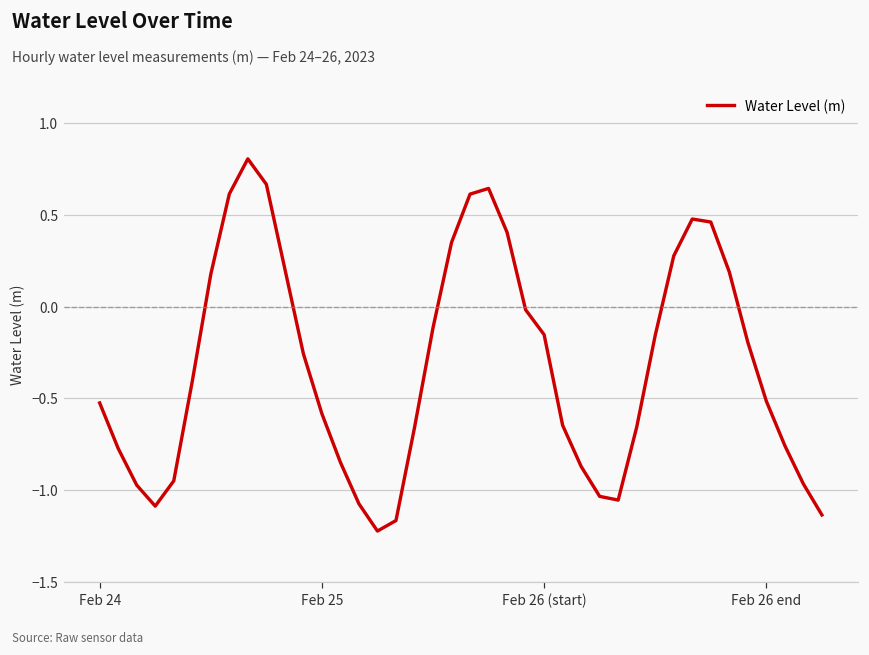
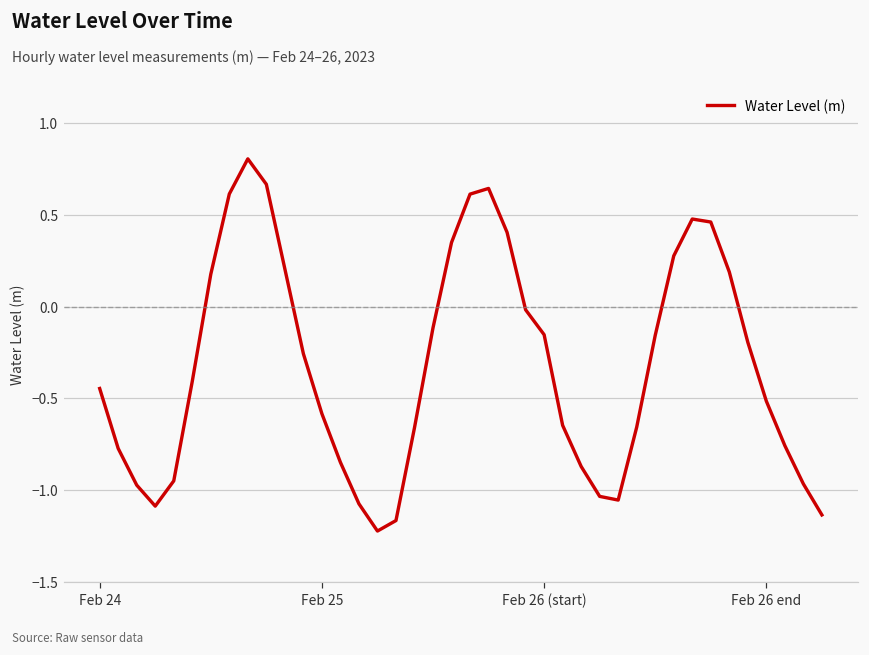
  {
-   "Feb 24": -0.52,
+   "Feb 24": -0.45,
    "Feb 25": -0.58,
    "Feb 26 (start)": -0.15,
    "Feb 26 end": -0.51
  }
